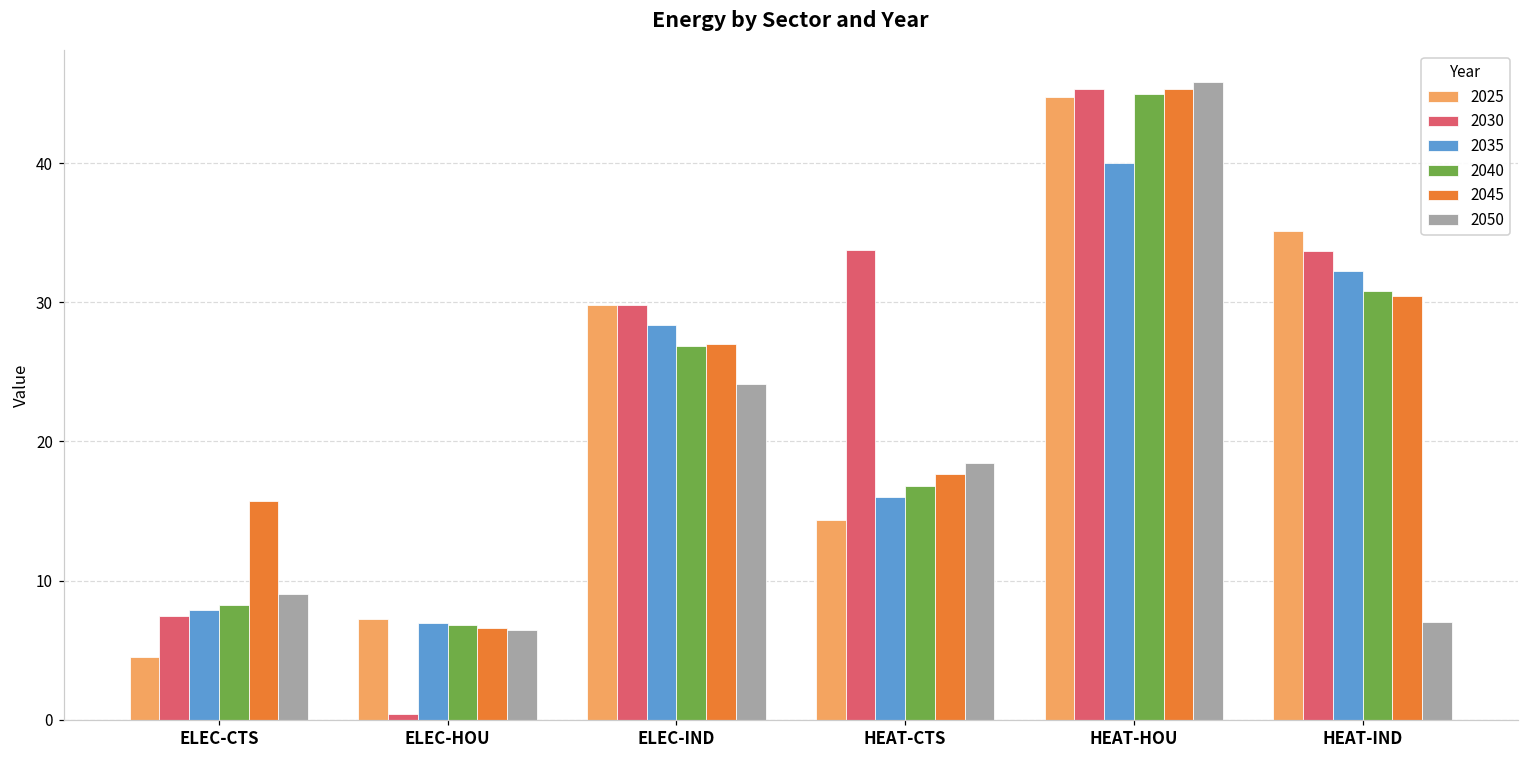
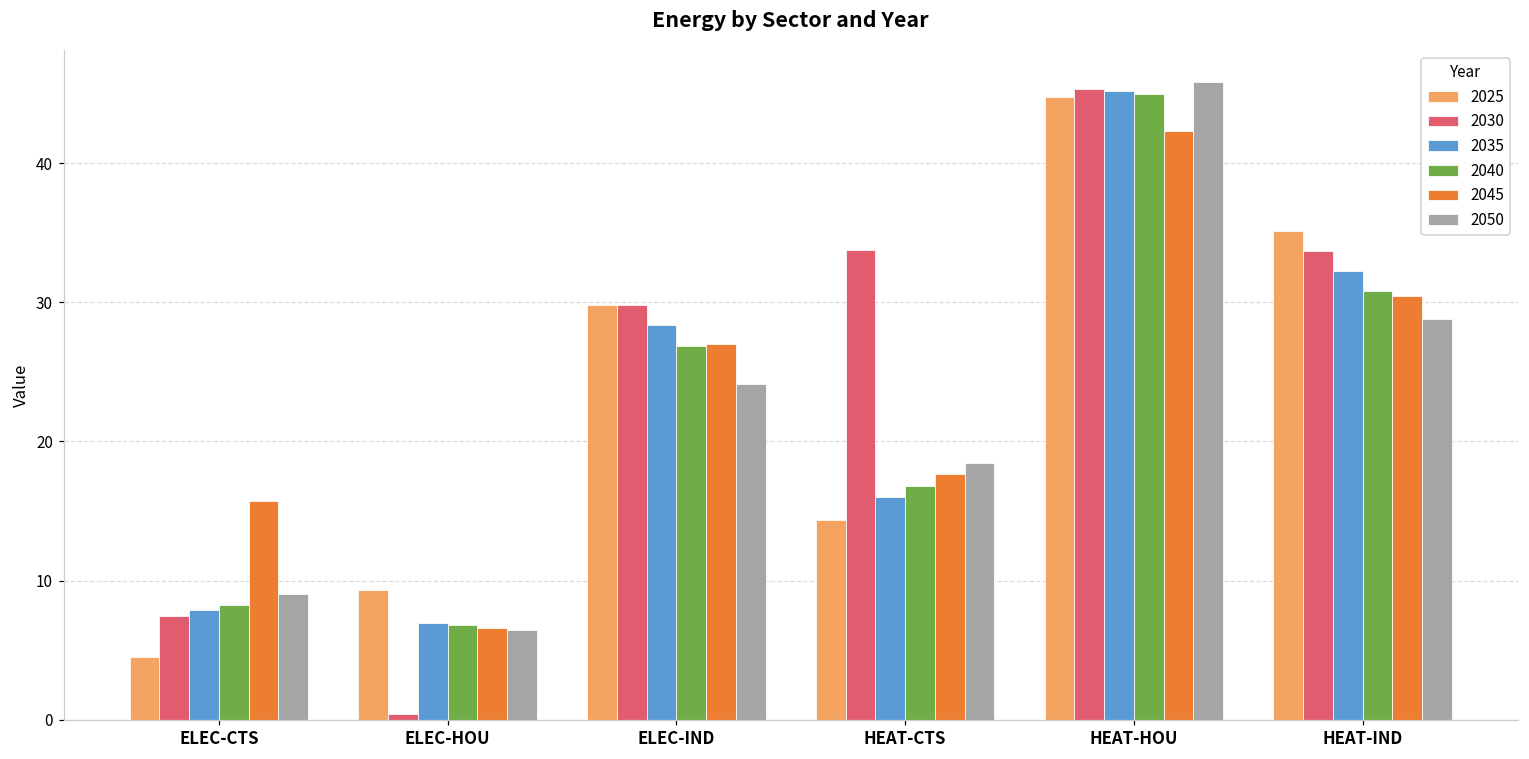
  {
    "2025": {
      "ELEC-CTS": 4.5,
-     "ELEC-HOU": 7.2,
+     "ELEC-HOU": 9.3,
      "ELEC-IND": 29.8,
      "HEAT-CTS": 14.4,
      "HEAT-HOU": 44.8,
      "HEAT-IND": 35.1
    },
    "2030": {
      "ELEC-CTS": 7.5,
      "ELEC-HOU": 0.4,
      "ELEC-IND": 29.8,
      "HEAT-CTS": 33.8,
      "HEAT-HOU": 45.3,
      "HEAT-IND": 33.7
    },
    "2035": {
      "ELEC-CTS": 7.9,
      "ELEC-HOU": 6.9,
      "ELEC-IND": 28.4,
      "HEAT-CTS": 16.0,
-     "HEAT-HOU": 40.0,
+     "HEAT-HOU": 45.2,
      "HEAT-IND": 32.3
    },
    "2040": {
      "ELEC-CTS": 8.3,
      "ELEC-HOU": 6.8,
      "ELEC-IND": 26.9,
      "HEAT-CTS": 16.8,
      "HEAT-HOU": 44.9,
      "HEAT-IND": 30.8
    },
    "2045": {
      "ELEC-CTS": 15.7,
      "ELEC-HOU": 6.6,
      "ELEC-IND": 27.0,
      "HEAT-CTS": 17.6,
-     "HEAT-HOU": 45.4,
+     "HEAT-HOU": 42.3,
      "HEAT-IND": 30.4
    },
    "2050": {
      "ELEC-CTS": 9.1,
      "ELEC-HOU": 6.5,
      "ELEC-IND": 24.1,
      "HEAT-CTS": 18.4,
      "HEAT-HOU": 45.8,
-     "HEAT-IND": 7.0
+     "HEAT-IND": 28.8
    }
  }
